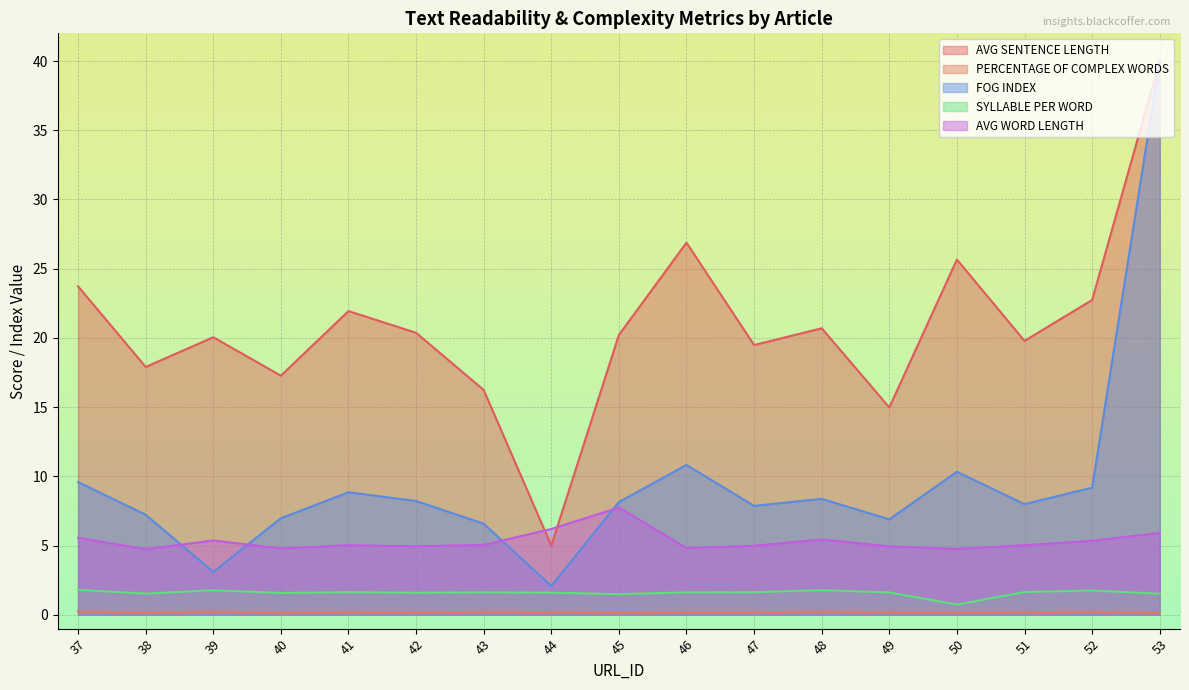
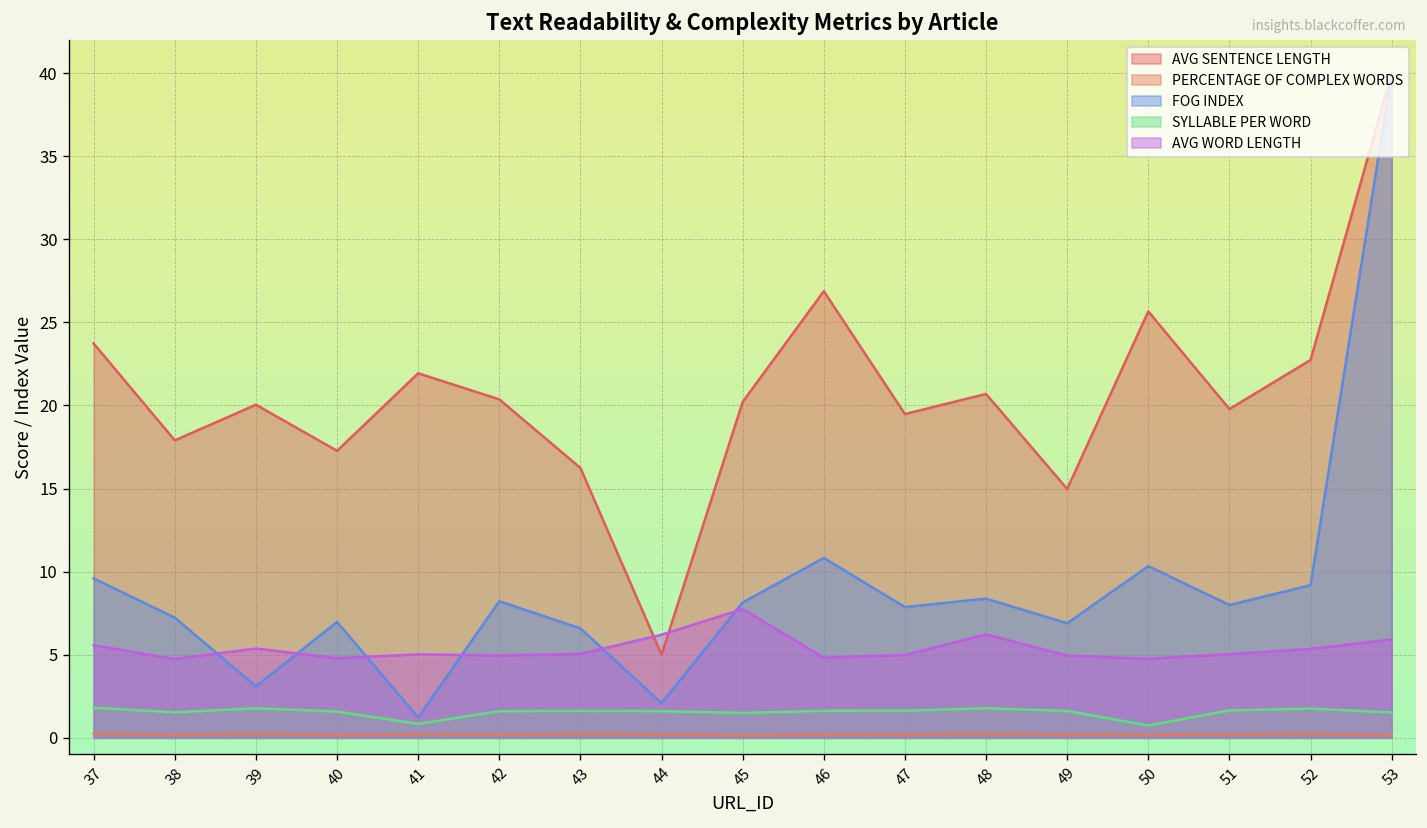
  {
    "FOG INDEX": {
      "37": 9.6,
      "38": 7.2,
      "39": 3.1,
      "40": 7.0,
-     "41": 8.9,
+     "41": 1.2,
      "42": 8.2,
      "43": 6.6,
      "44": 2.1,
      "45": 8.1,
      "46": 10.8,
      "47": 7.9,
      "48": 8.4,
      "49": 6.9,
      "50": 10.3,
      "51": 8.0,
      "52": 9.2
    },
    "SYLLABLE PER WORD": {
      "37": 1.8,
      "38": 1.5,
      "39": 1.8,
      "40": 1.6,
-     "41": 1.6,
+     "41": 0.8,
      "42": 1.6,
      "43": 1.6,
      "44": 1.6,
      "45": 1.5,
      "46": 1.6,
      "47": 1.6,
      "48": 1.8,
      "49": 1.6,
      "50": 0.7,
      "51": 1.6,
      "52": 1.8,
      "53": 1.5
    },
    "AVG WORD LENGTH": {
      "37": 5.6,
      "38": 4.7,
      "39": 5.4,
      "40": 4.8,
      "41": 5.0,
      "42": 5.0,
      "43": 5.0,
      "44": 6.2,
      "45": 7.7,
      "46": 4.8,
      "47": 5.0,
-     "48": 5.4,
+     "48": 6.2,
      "49": 4.9,
      "50": 4.8,
      "51": 5.0,
      "52": 5.3,
      "53": 5.9
    }
  }
